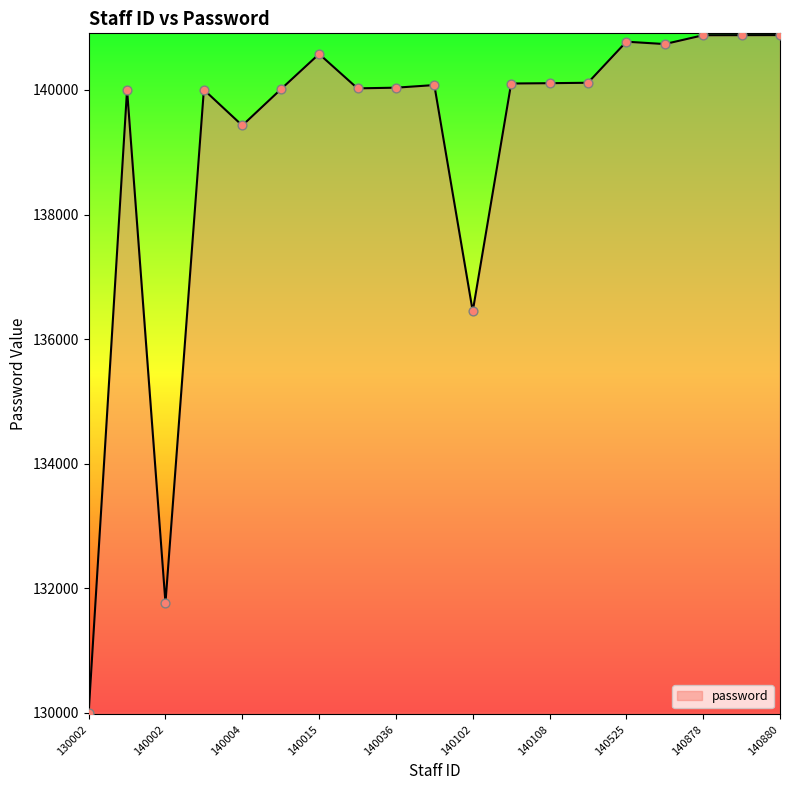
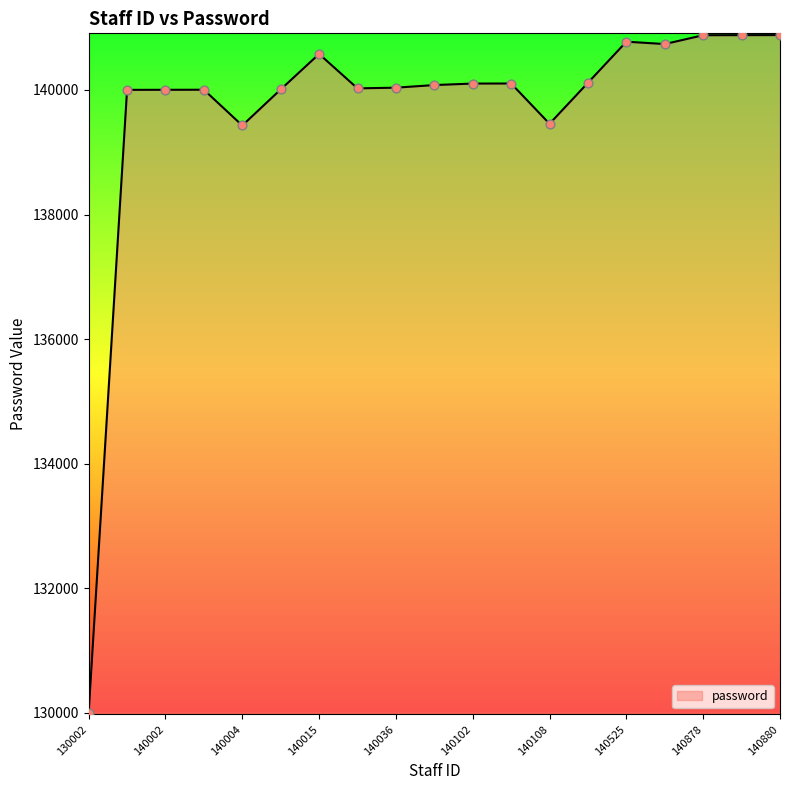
  {
    "130002": 130000,
-   "140002": 131800,
+   "140002": 140000,
    "140004": 139400,
    "140015": 140600,
    "140036": 140000,
-   "140102": 136400,
-   "140108": 140100,
+   "140102": 140100,
+   "140108": 139500,
    "140525": 140800,
    "140878": 140900,
    "140880": 140900
  }
